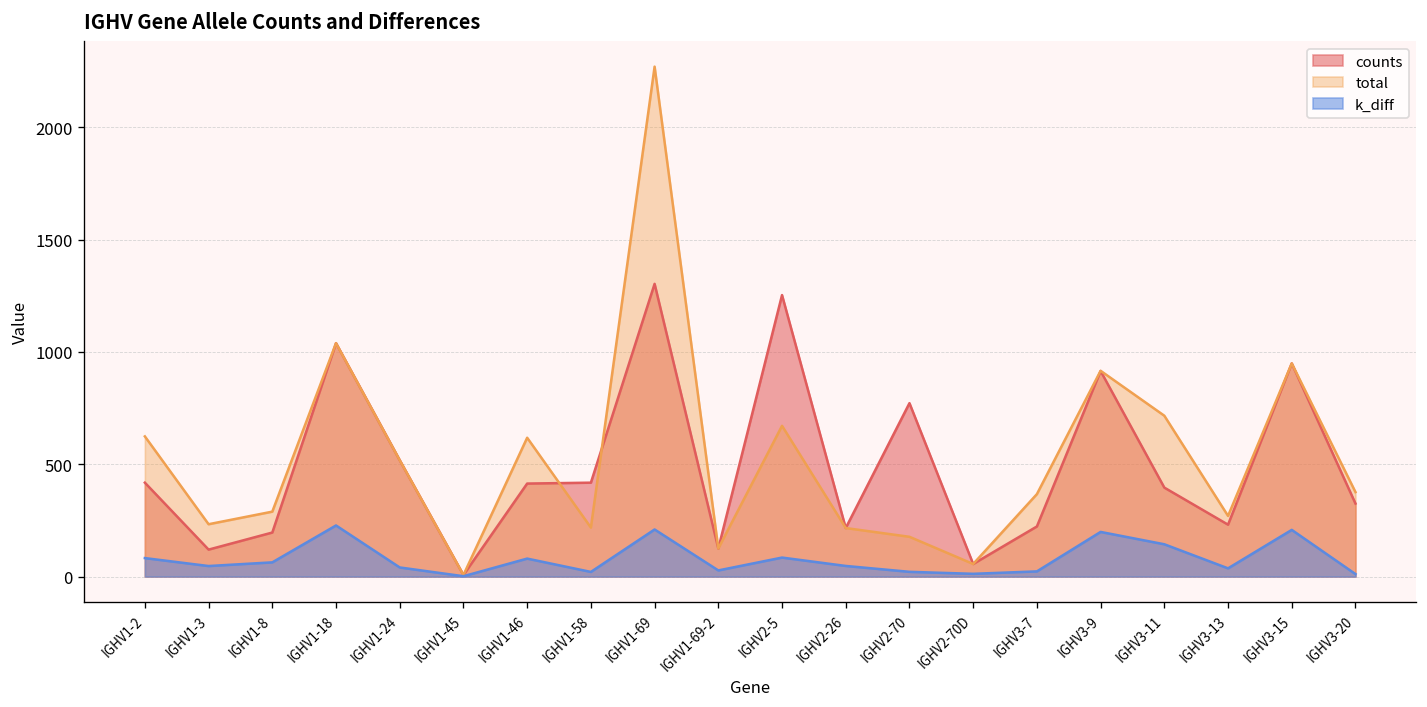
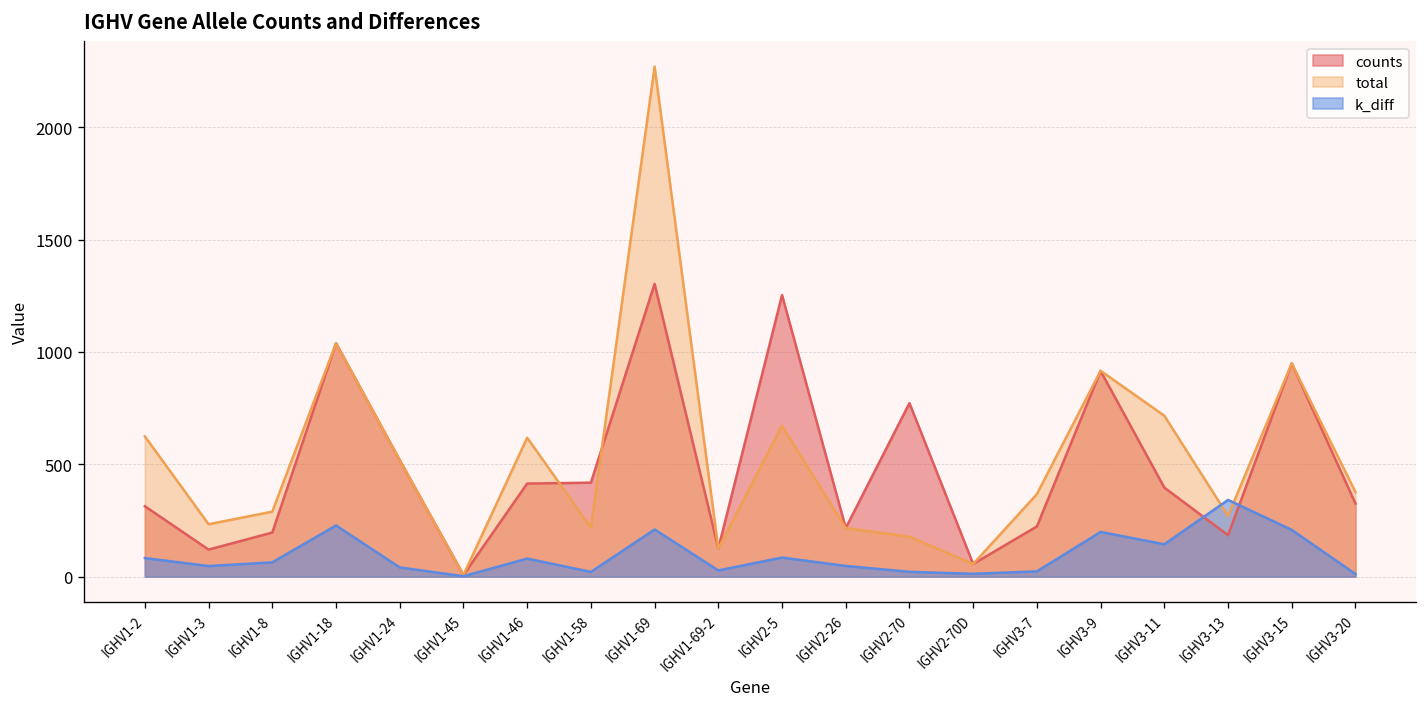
  {
    "counts": {
-     "IGHV1-2": 420,
+     "IGHV1-2": 310,
      "IGHV1-3": 120,
      "IGHV1-8": 200,
      "IGHV1-46": 410,
      "IGHV1-58": 420,
      "IGHV1-69": 1300,
      "IGHV2-5": 1250,
      "IGHV2-70": 770,
      "IGHV3-7": 220,
      "IGHV3-11": 400,
-     "IGHV3-13": 230,
+     "IGHV3-13": 180,
      "IGHV3-20": 330
    },
    "total": {
      "IGHV1-2": 620,
      "IGHV1-3": 230,
      "IGHV1-8": 290,
      "IGHV1-46": 620,
      "IGHV1-58": 220,
      "IGHV1-69": 2270,
      "IGHV2-5": 670,
      "IGHV2-70": 180,
      "IGHV3-7": 370,
      "IGHV3-11": 720,
      "IGHV3-13": 270,
      "IGHV3-20": 380
    },
    "k_diff": {
      "IGHV1-2": 80,
      "IGHV1-3": 50,
      "IGHV1-8": 60,
      "IGHV1-18": 230,
      "IGHV1-24": 40,
      "IGHV1-46": 80,
      "IGHV1-58": 20,
      "IGHV1-69": 210,
      "IGHV1-69-2": 30,
      "IGHV2-5": 80,
      "IGHV2-26": 50,
      "IGHV2-70": 20,
      "IGHV2-70D": 10,
      "IGHV3-7": 20,
      "IGHV3-9": 200,
      "IGHV3-11": 140,
-     "IGHV3-13": 40,
+     "IGHV3-13": 340,
      "IGHV3-15": 210,
      "IGHV3-20": 10
    }
  }
